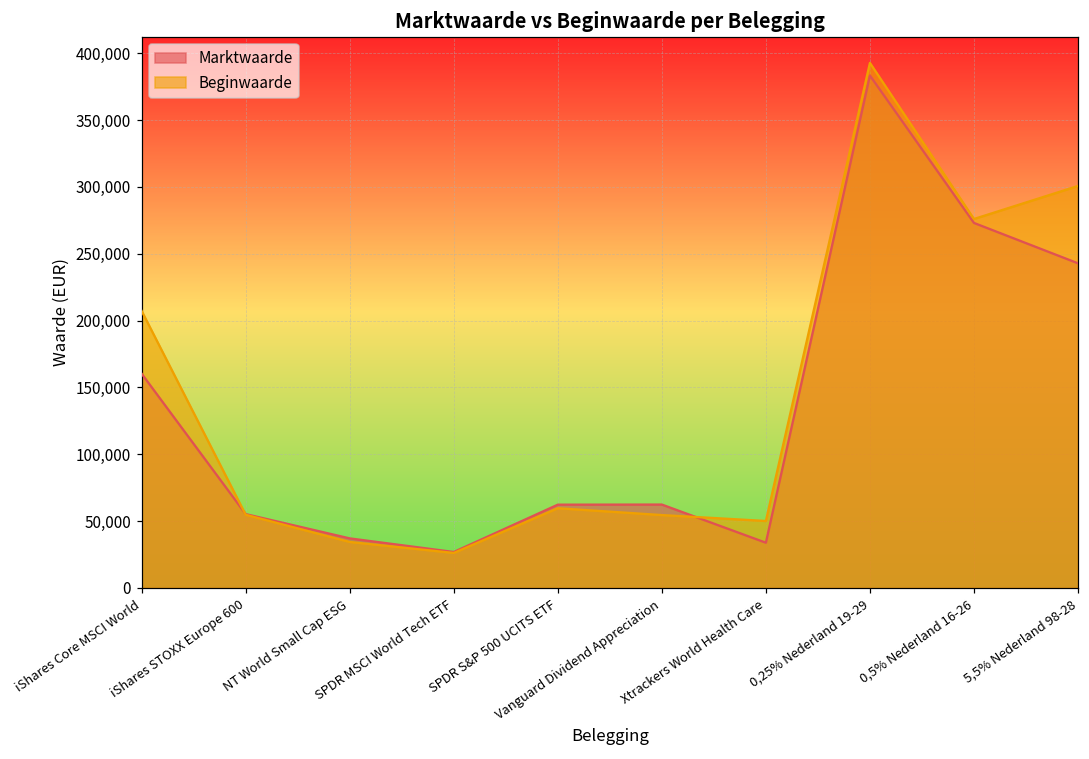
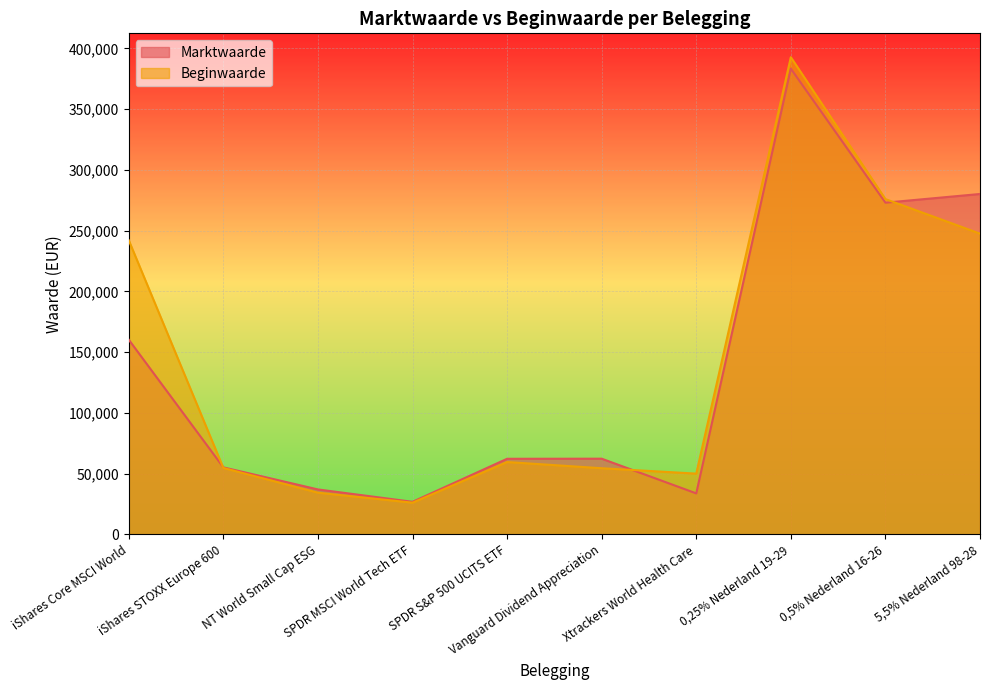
  {
    "Marktwaarde": {
      "iShares Core MSCI World": "160,000",
      "NT World Small Cap ESG": "37,000",
      "SPDR S&P 500 UCITS ETF": "62,000",
      "Vanguard Dividend Appreciation": "62,000",
      "Xtrackers World Health Care": "34,000",
      "0,25% Nederland 19-29": "383,000",
      "0,5% Nederland 16-26": "273,000",
-     "5,5% Nederland 98-28": "243,000"
+     "5,5% Nederland 98-28": "280,000"
    },
    "Beginwaarde": {
-     "iShares Core MSCI World": "207,000",
+     "iShares Core MSCI World": "242,000",
      "NT World Small Cap ESG": "34,000",
      "SPDR S&P 500 UCITS ETF": "60,000",
      "Vanguard Dividend Appreciation": "55,000",
      "Xtrackers World Health Care": "50,000",
      "0,25% Nederland 19-29": "393,000",
      "0,5% Nederland 16-26": "276,000",
-     "5,5% Nederland 98-28": "301,000"
+     "5,5% Nederland 98-28": "248,000"
    }
  }
